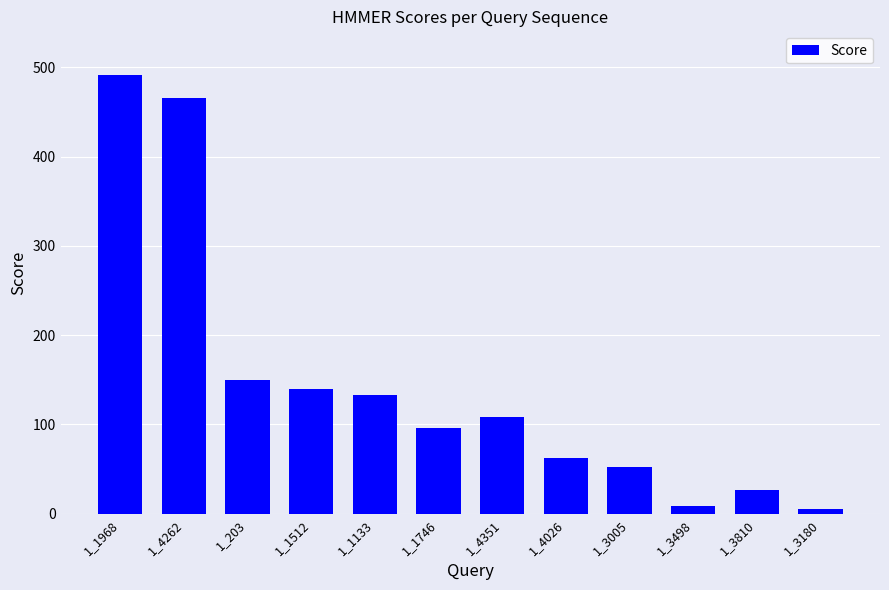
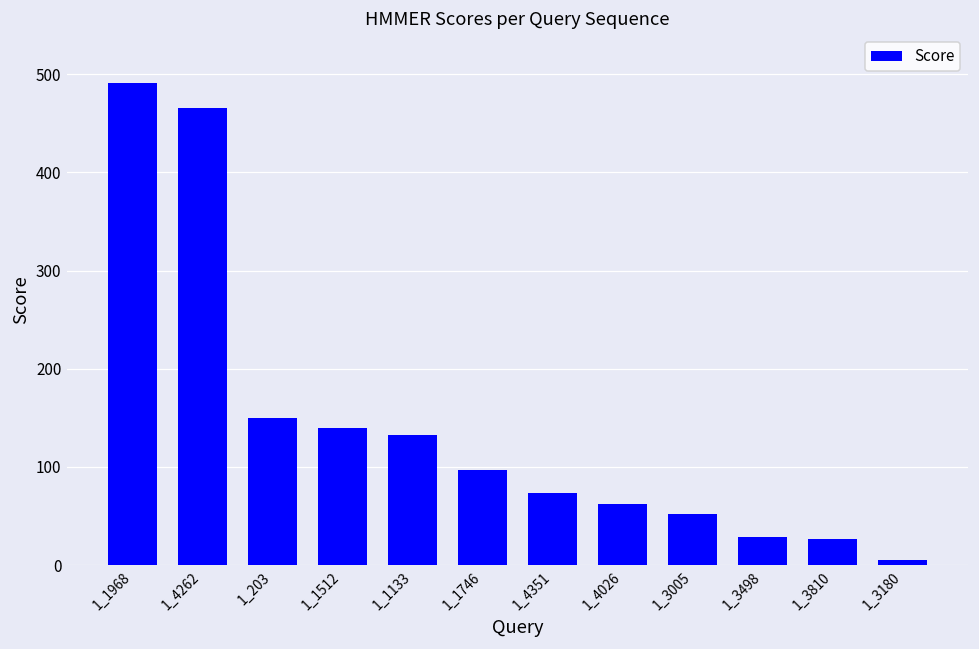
  {
    "1_1968": 490,
    "1_4262": 470,
    "1_203": 150,
    "1_1512": 140,
    "1_1133": 130,
    "1_1746": 100,
-   "1_4351": 110,
+   "1_4351": 70,
    "1_4026": 60,
    "1_3005": 50,
-   "1_3498": 10,
+   "1_3498": 30,
    "1_3810": 30,
    "1_3180": 0
  }
